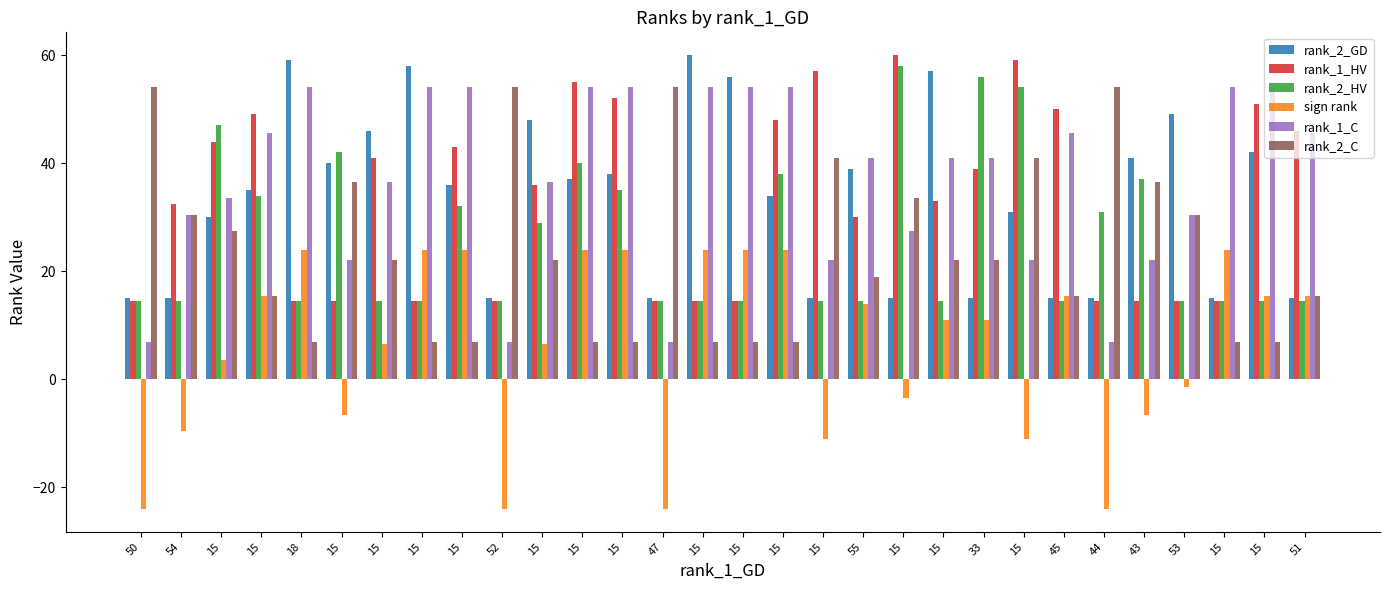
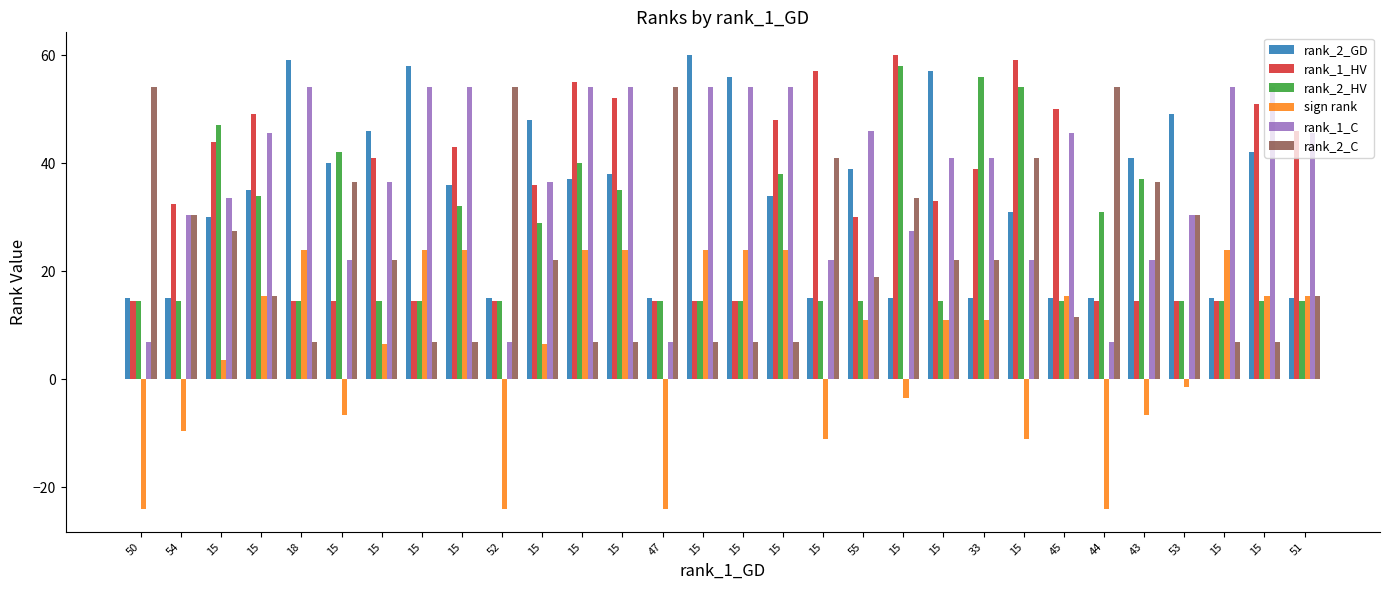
  {
    "rank_2_GD": {
      "50": 15,
      "54": 15,
      "18": 59,
      "52": 15,
      "47": 15,
      "55": 39,
      "33": 15,
      "45": 15,
      "44": 15,
      "43": 41,
      "53": 49,
      "51": 15
    },
    "rank_1_HV": {
      "50": 15,
      "54": 33,
      "18": 15,
      "52": 15,
      "47": 15,
      "55": 30,
      "33": 39,
      "45": 50,
      "44": 15,
      "43": 15,
      "53": 15
    },
    "rank_2_HV": {
      "50": 15,
      "54": 15,
      "18": 15,
      "52": 15,
      "47": 15,
      "55": 15,
      "33": 56,
      "45": 15,
      "44": 31,
      "43": 37,
      "53": 15,
      "51": 15
    },
    "sign rank": {
      "50": -24,
      "54": -10,
      "18": 24,
      "52": -24,
      "47": -24,
-     "55": 14,
+     "55": 11,
      "33": 11,
      "45": 16,
      "44": -24,
      "43": -7,
      "53": -2,
      "51": 16
    },
    "rank_1_C": {
      "50": 7,
      "54": 31,
      "18": 54,
      "52": 7,
      "47": 7,
-     "55": 41,
+     "55": 46,
      "33": 41,
      "45": 46,
      "44": 7,
      "43": 22,
      "53": 31
    },
    "rank_2_C": {
      "50": 54,
      "54": 31,
      "18": 7,
      "52": 54,
      "47": 54,
      "55": 19,
      "33": 22,
-     "45": 16,
+     "45": 12,
      "44": 54,
      "43": 37,
      "53": 31,
      "51": 16
    }
  }
